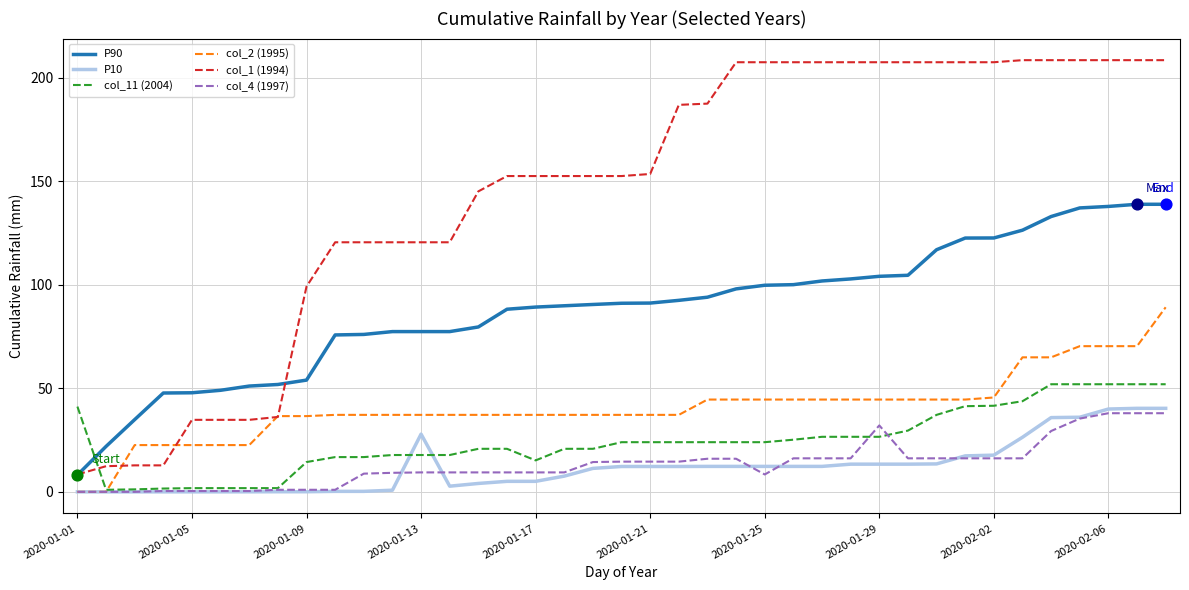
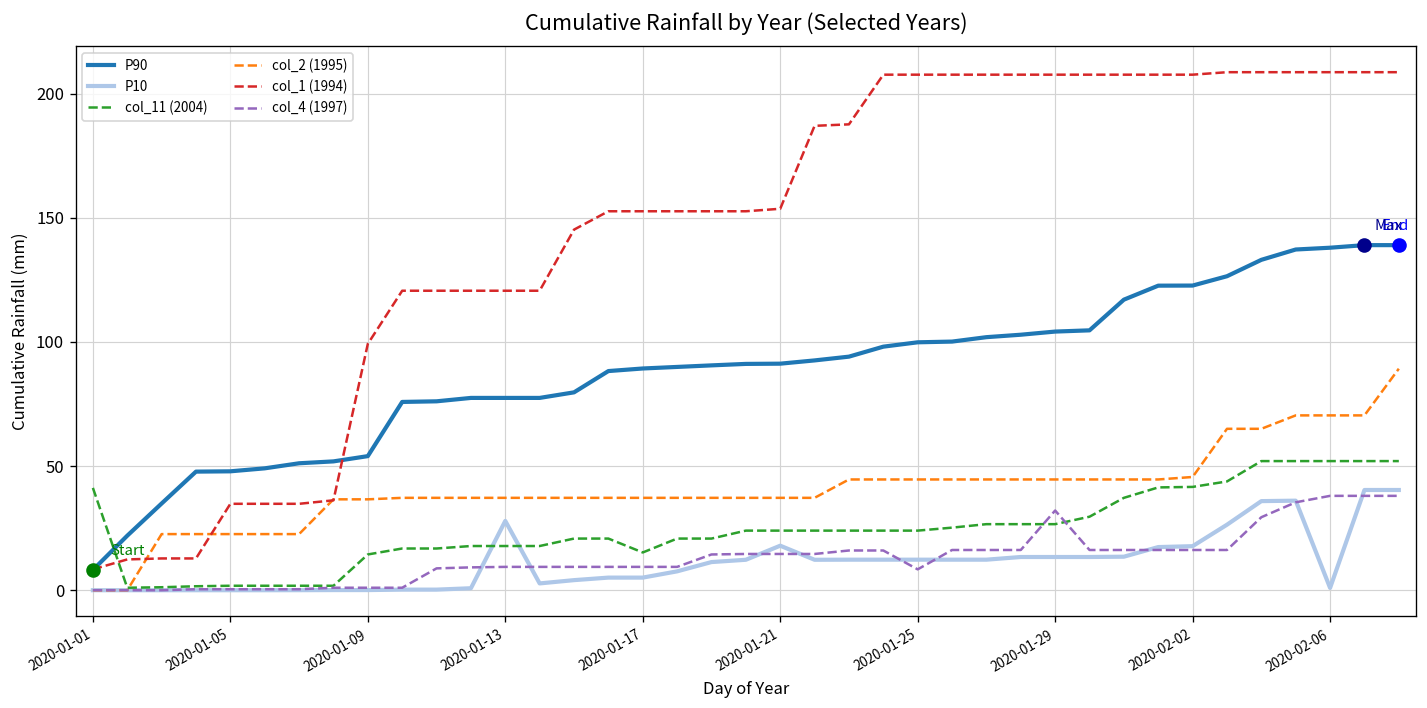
  {
    "P90": {
      "2020-01-05": 48,
      "2020-01-09": 54,
      "2020-01-13": 77,
      "2020-01-17": 89,
      "2020-01-21": 91,
      "2020-01-25": 100,
      "2020-01-29": 104,
      "2020-02-02": 123,
      "2020-02-06": 138
    },
    "P10": {
      "2020-01-13": 28,
      "2020-01-17": 5,
-     "2020-01-21": 12,
+     "2020-01-21": 18,
      "2020-01-25": 12,
      "2020-01-29": 13,
      "2020-02-02": 18,
-     "2020-02-06": 40
+     "2020-02-06": 1
    },
    "col_11 (2004)": {
      "2020-01-01": 41,
      "2020-01-05": 2,
      "2020-01-09": 14,
      "2020-01-13": 18,
      "2020-01-17": 15,
      "2020-01-21": 24,
      "2020-01-25": 24,
      "2020-01-29": 27,
      "2020-02-02": 42,
      "2020-02-06": 52
    },
    "col_2 (1995)": {
      "2020-01-05": 23,
      "2020-01-09": 37,
      "2020-01-13": 37,
      "2020-01-17": 37,
      "2020-01-21": 37,
      "2020-01-25": 45,
      "2020-01-29": 45,
      "2020-02-02": 46,
      "2020-02-06": 70
    },
    "col_1 (1994)": {
      "2020-01-05": 35,
      "2020-01-09": 99,
      "2020-01-13": 121,
      "2020-01-17": 153,
      "2020-01-21": 154,
      "2020-01-25": 208,
      "2020-01-29": 208,
      "2020-02-02": 208,
      "2020-02-06": 209
    },
    "col_4 (1997)": {
      "2020-01-13": 9,
      "2020-01-17": 9,
      "2020-01-21": 15,
      "2020-01-25": 8,
      "2020-01-29": 32,
      "2020-02-02": 16,
      "2020-02-06": 38
    }
  }
